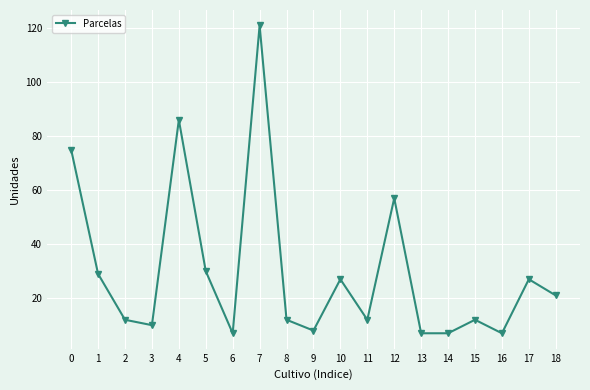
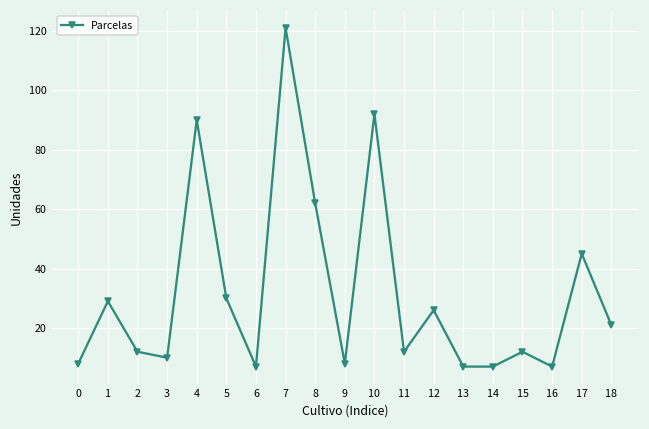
  {
-   "0": 75,
+   "0": 8,
    "1": 29,
    "2": 12,
    "3": 10,
-   "4": 86,
+   "4": 90,
    "5": 30,
    "6": 7,
    "7": 121,
-   "8": 12,
+   "8": 62,
    "9": 8,
-   "10": 27,
+   "10": 92,
    "11": 12,
-   "12": 57,
+   "12": 26,
    "13": 7,
    "14": 7,
    "15": 12,
    "16": 7,
-   "17": 27,
+   "17": 45,
    "18": 21
  }
